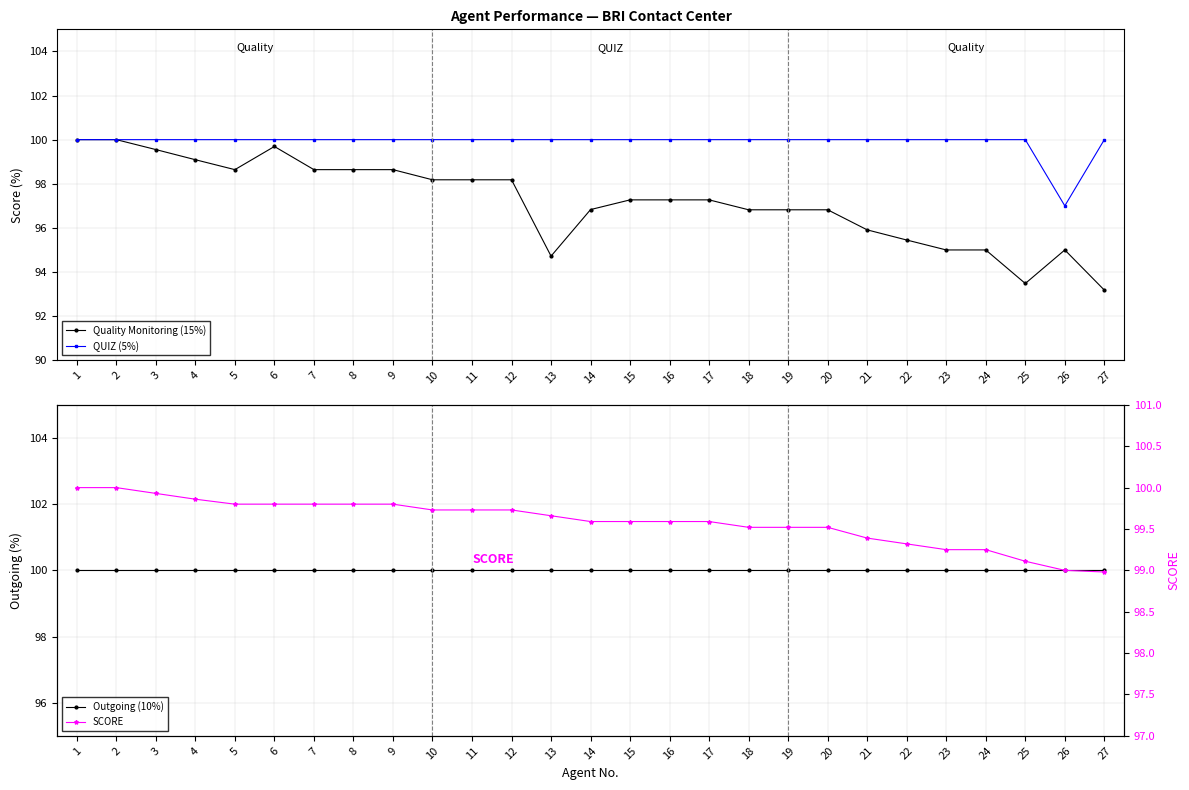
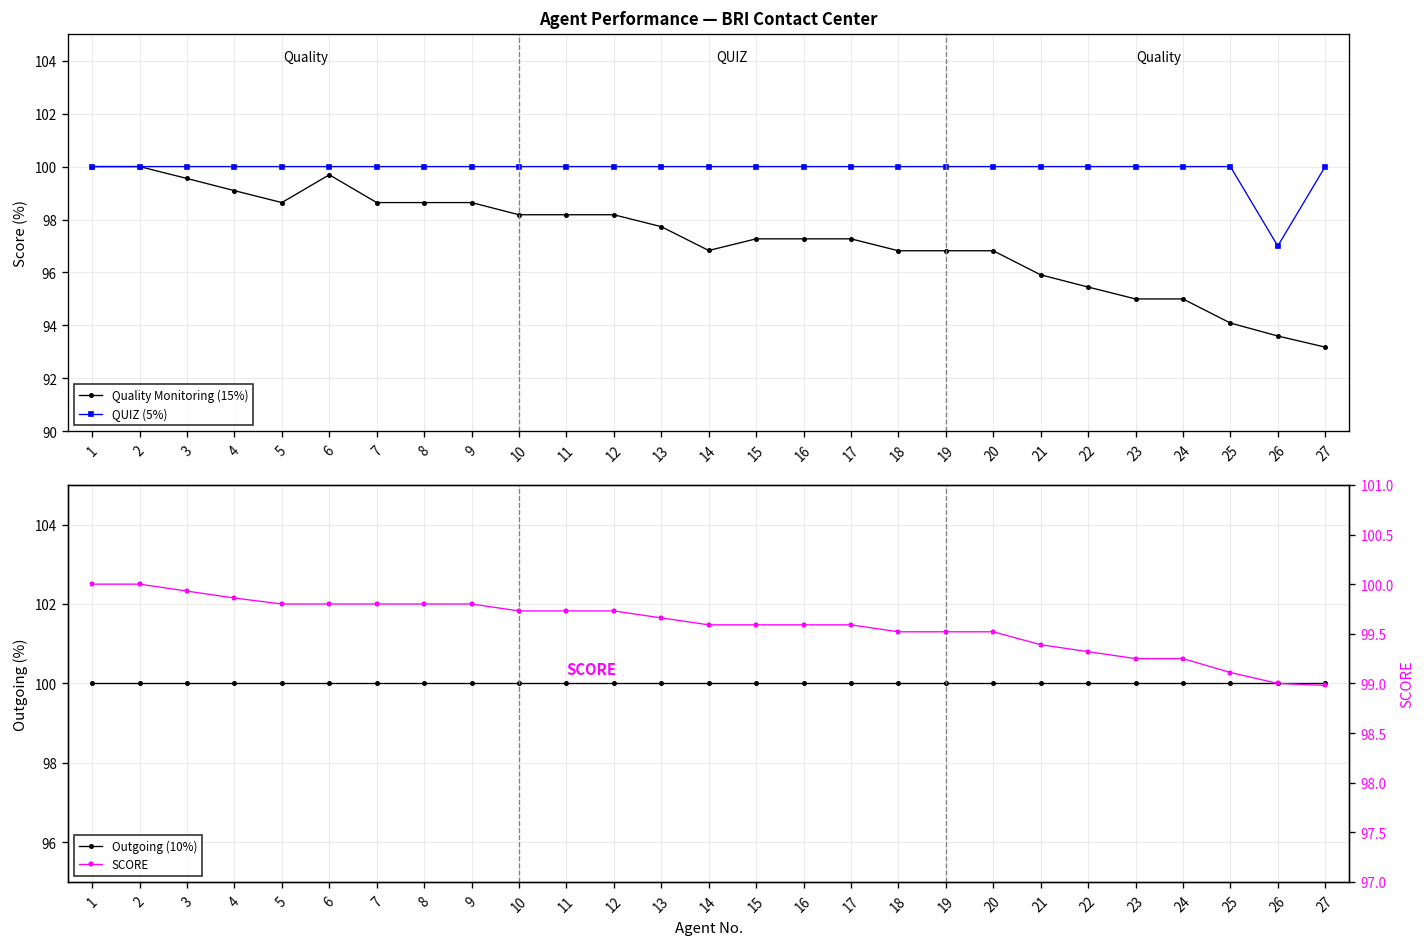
  {
    "Agent Performance — BRI Contact Center": {
      "Quality Monitoring (15%)": {
        "3": 99.6,
        "4": 99.1,
        "5": 98.6,
        "6": 99.7,
        "7": 98.6,
        "8": 98.6,
        "9": 98.6,
        "10": 98.2,
        "11": 98.2,
        "12": 98.2,
-       "13": 94.7,
+       "13": 97.7,
        "14": 96.8,
        "15": 97.3,
        "16": 97.3,
        "17": 97.3,
        "18": 96.8,
        "19": 96.8,
        "20": 96.8,
        "21": 95.9,
        "22": 95.5,
        "23": 95.0,
        "24": 95.0,
-       "25": 93.5,
-       "26": 95.0,
+       "25": 94.1,
+       "26": 93.6,
        "27": 93.2
      },
      "QUIZ (5%)": {
        "3": 100.0,
        "4": 100.0,
        "5": 100.0,
        "6": 100.0,
        "7": 100.0,
        "8": 100.0,
        "9": 100.0,
        "10": 100.0,
        "11": 100.0,
        "12": 100.0,
        "13": 100.0,
        "14": 100.0,
        "15": 100.0,
        "16": 100.0,
        "17": 100.0,
        "18": 100.0,
        "19": 100.0,
        "20": 100.0,
        "21": 100.0,
        "22": 100.0,
        "23": 100.0,
        "24": 100.0,
        "25": 100.0,
        "26": 97.0,
        "27": 100.0
      }
    }
  }
